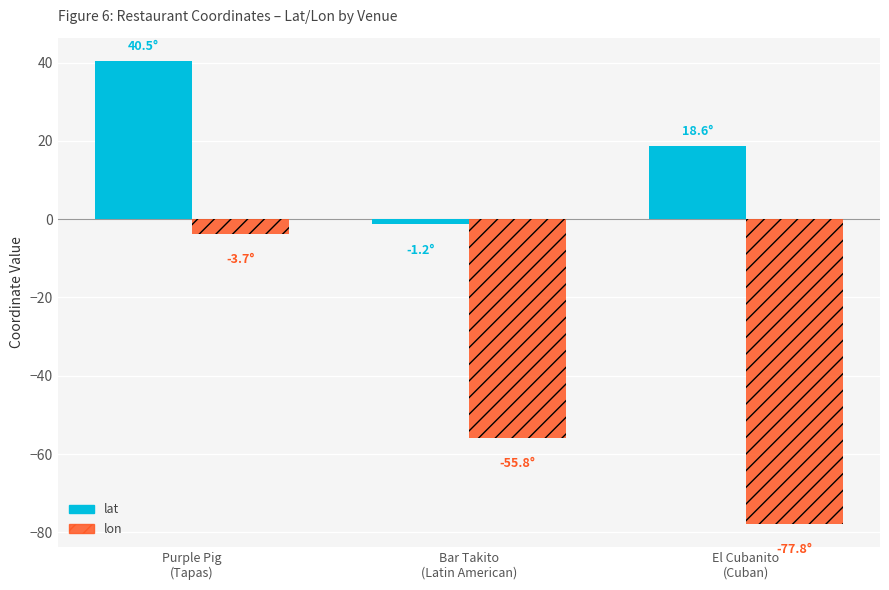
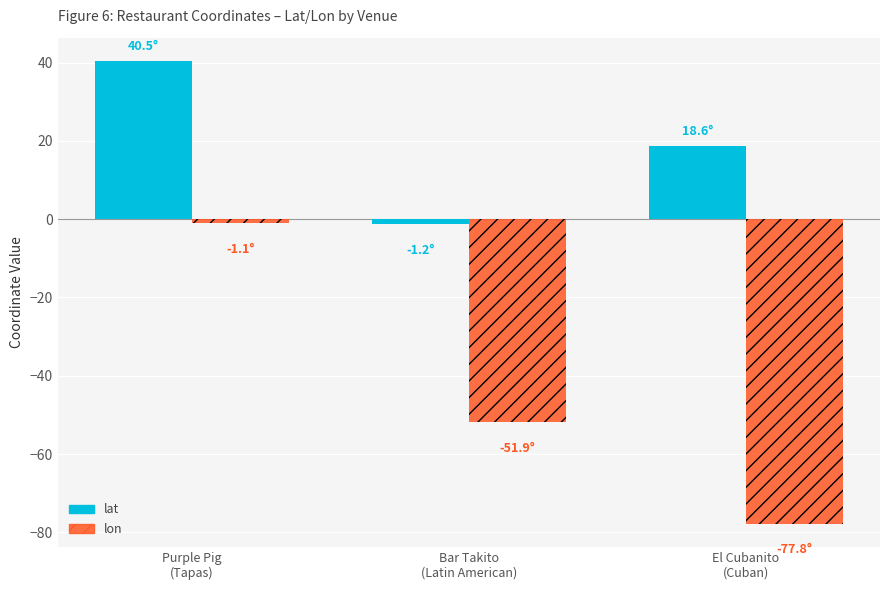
  {
    "lat": {
      "Purple Pig (Tapas)": "40.5°",
      "Bar Takito (Latin American)": "-1.2°",
      "El Cubanito (Cuban)": "18.6°"
    },
    "lon": {
-     "Purple Pig (Tapas)": "-3.7°",
-     "Bar Takito (Latin American)": "-55.8°",
+     "Purple Pig (Tapas)": "-1.1°",
+     "Bar Takito (Latin American)": "-51.9°",
      "El Cubanito (Cuban)": "-77.8°"
    }
  }
